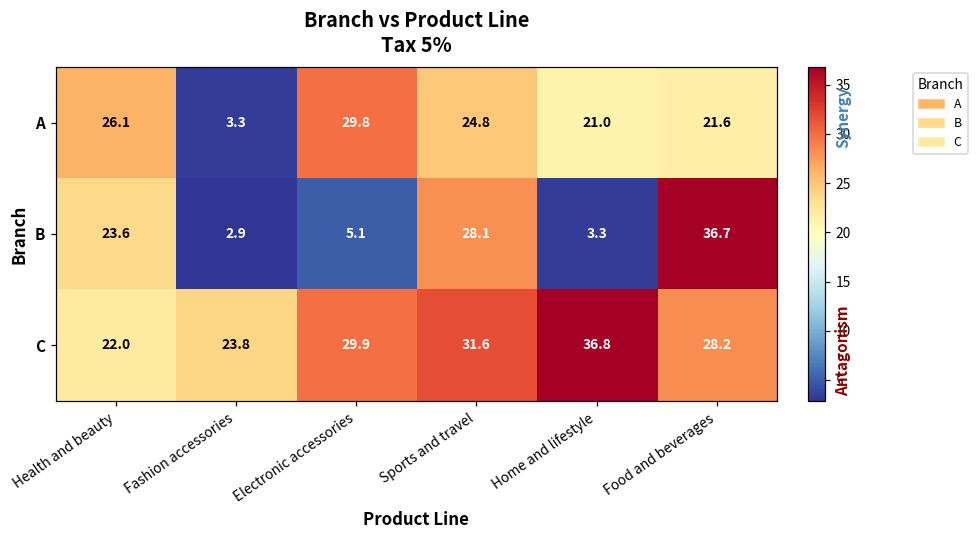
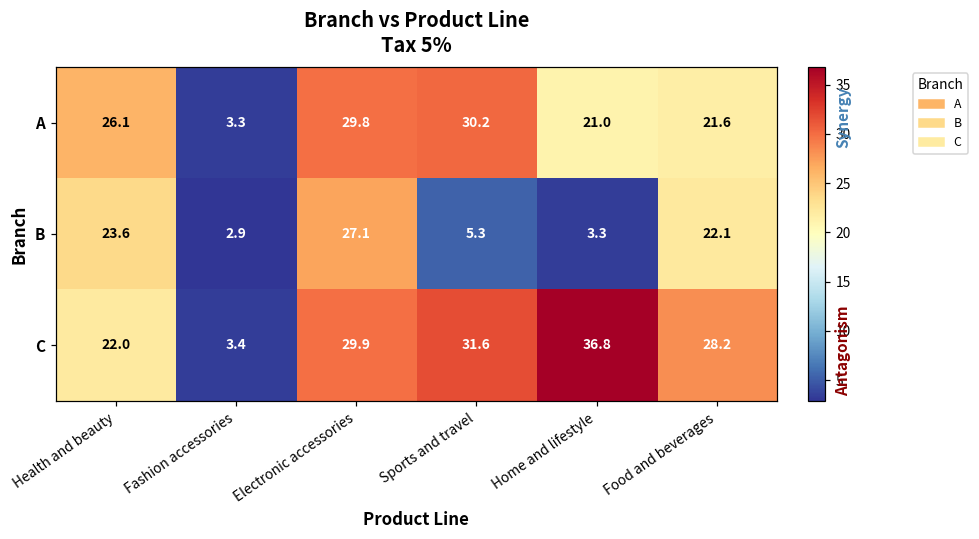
  {
    "A": {
      "Health and beauty": 26.1,
      "Fashion accessories": 3.3,
      "Electronic accessories": 29.8,
-     "Sports and travel": 24.8,
+     "Sports and travel": 30.2,
      "Home and lifestyle": 21.0,
      "Food and beverages": 21.6
    },
    "B": {
      "Health and beauty": 23.6,
      "Fashion accessories": 2.9,
-     "Electronic accessories": 5.1,
-     "Sports and travel": 28.1,
+     "Electronic accessories": 27.1,
+     "Sports and travel": 5.3,
      "Home and lifestyle": 3.3,
-     "Food and beverages": 36.7
+     "Food and beverages": 22.1
    },
    "C": {
      "Health and beauty": 22.0,
-     "Fashion accessories": 23.8,
+     "Fashion accessories": 3.4,
      "Electronic accessories": 29.9,
      "Sports and travel": 31.6,
      "Home and lifestyle": 36.8,
      "Food and beverages": 28.2
    }
  }
